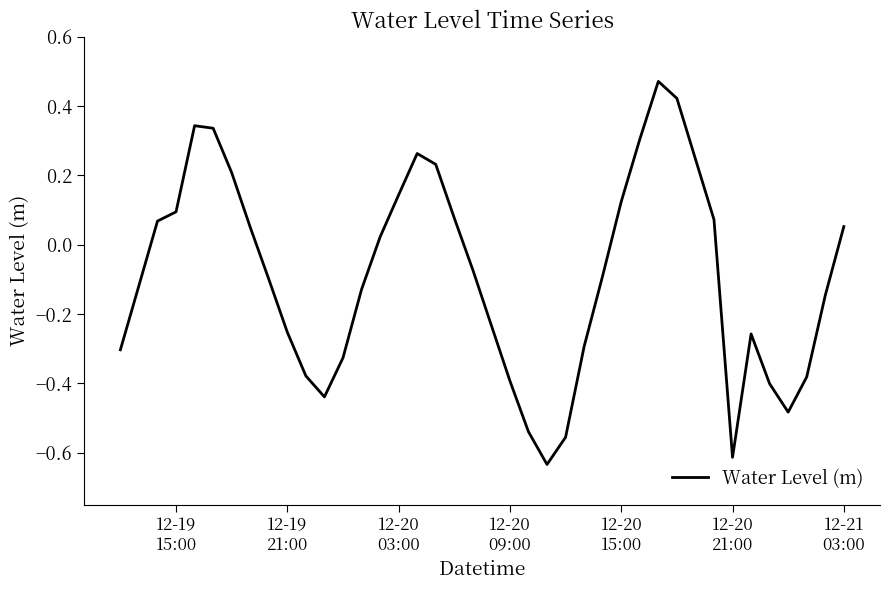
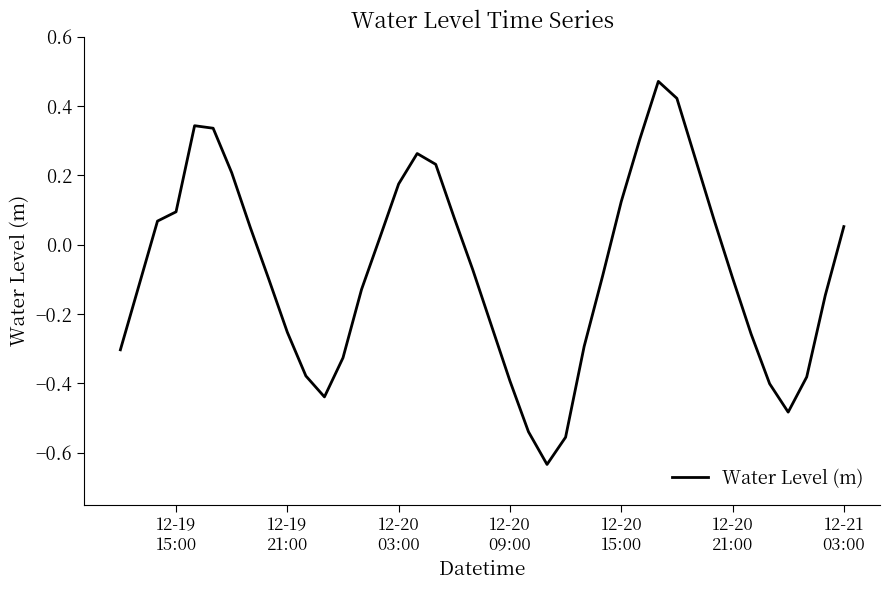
  {
    "12-19 15:00": 0.09,
    "12-19 21:00": -0.25,
-   "12-20 03:00": 0.14,
+   "12-20 03:00": 0.18,
    "12-20 09:00": -0.39,
    "12-20 15:00": 0.12,
-   "12-20 21:00": -0.61,
+   "12-20 21:00": -0.10,
    "12-21 03:00": 0.05
  }
